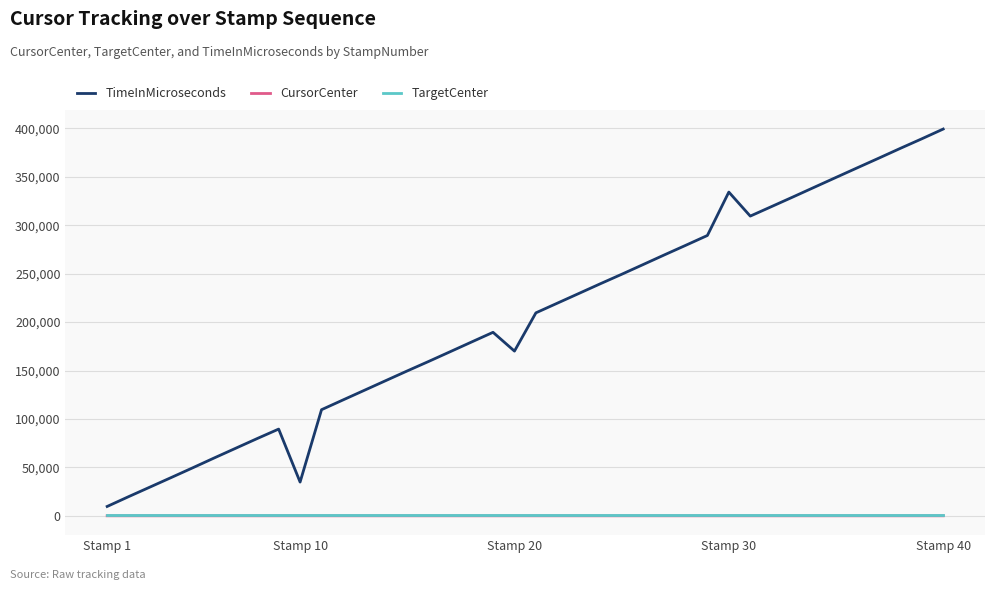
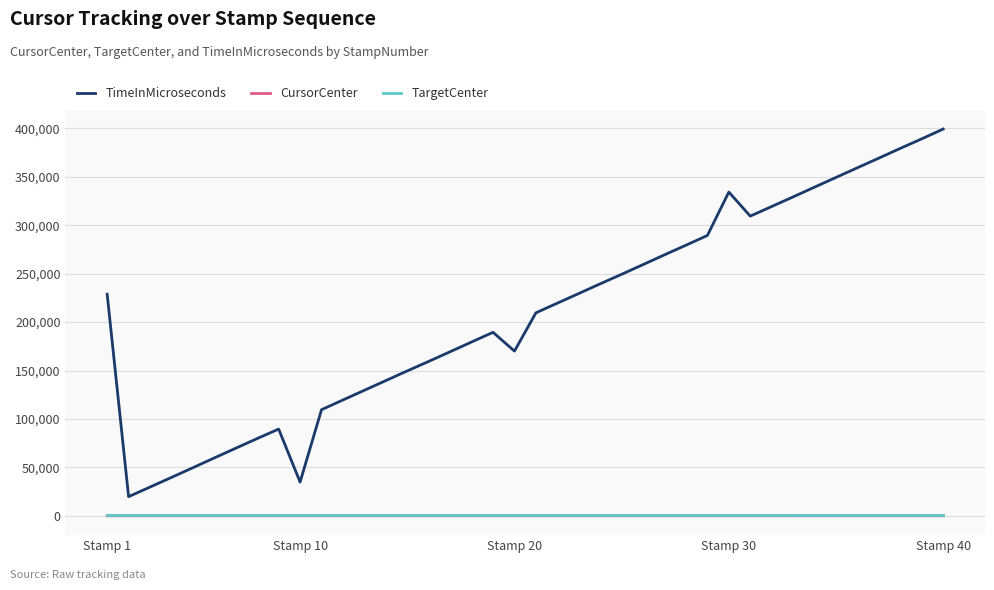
  {
    "TimeInMicroseconds": {
-     "Stamp 1": "10,000",
+     "Stamp 1": "230,000",
      "Stamp 10": "30,000",
      "Stamp 20": "170,000",
      "Stamp 30": "330,000",
      "Stamp 40": "400,000"
    }
  }
